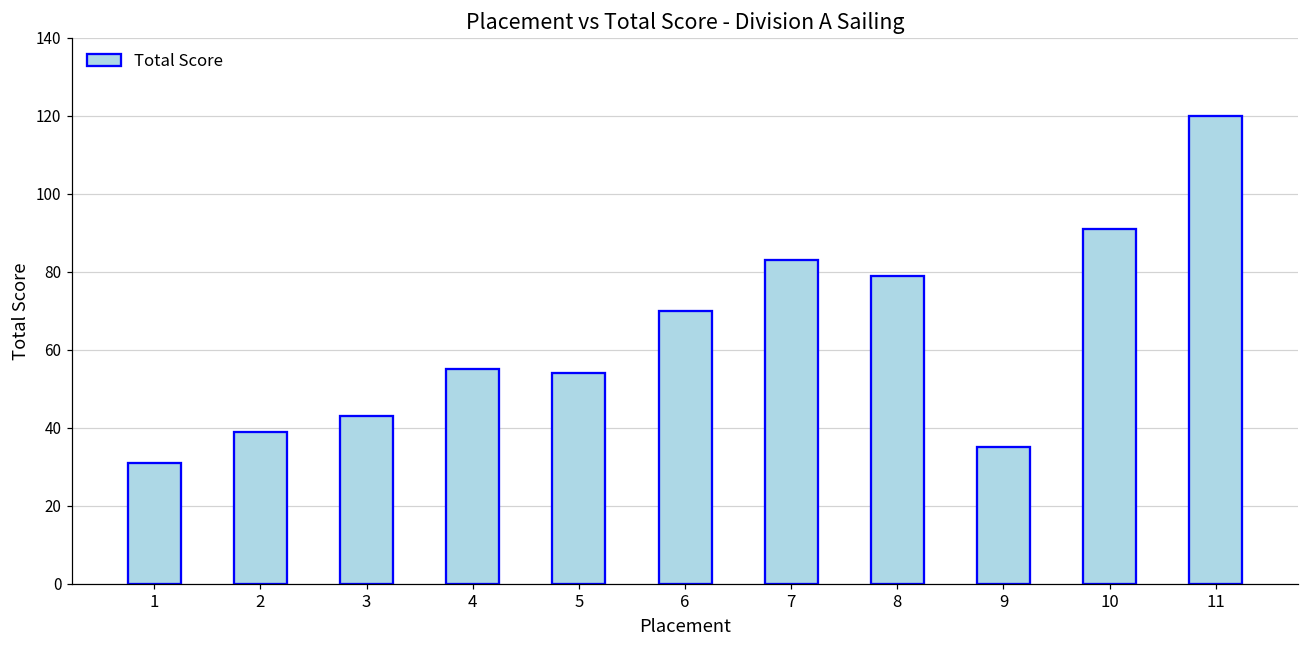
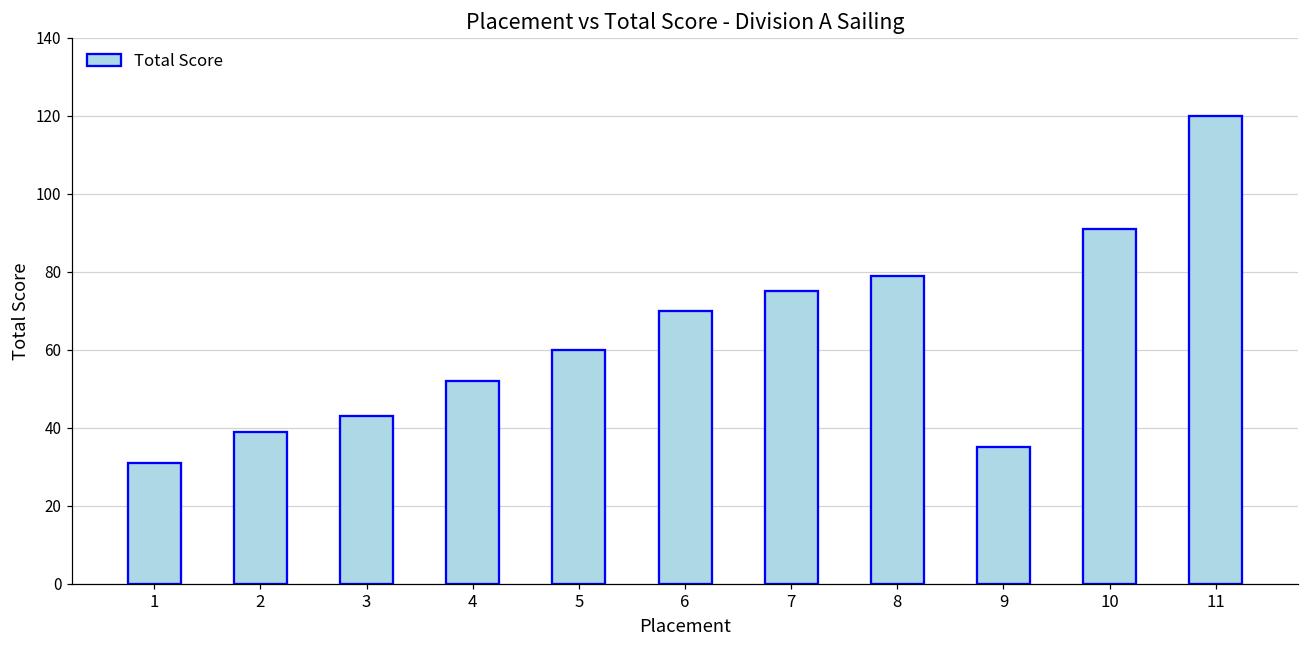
  {
    "1": 31,
    "2": 39,
    "3": 43,
-   "4": 55,
-   "5": 54,
+   "4": 52,
+   "5": 60,
    "6": 70,
-   "7": 83,
+   "7": 75,
    "8": 79,
    "9": 35,
    "10": 91,
    "11": 120
  }
